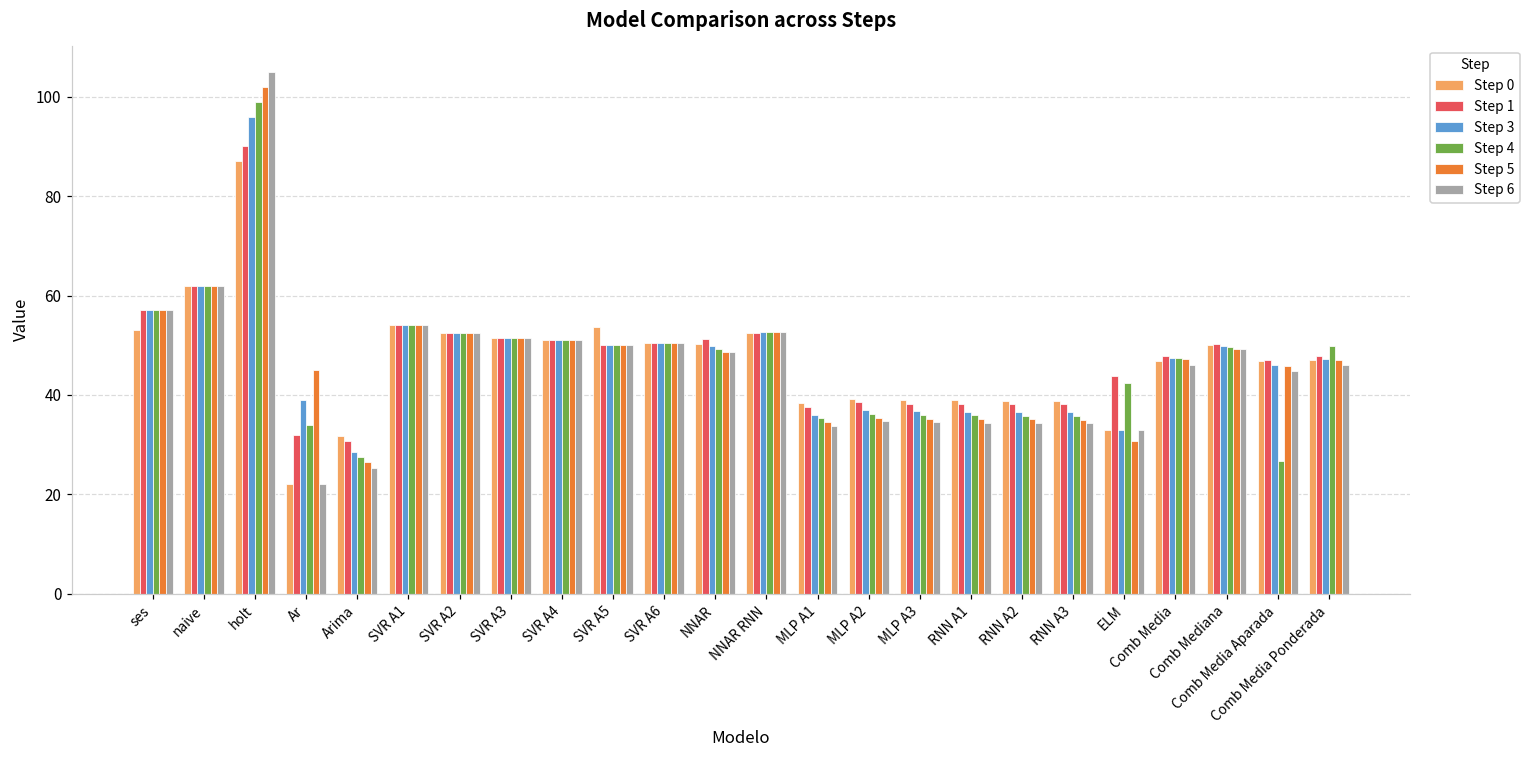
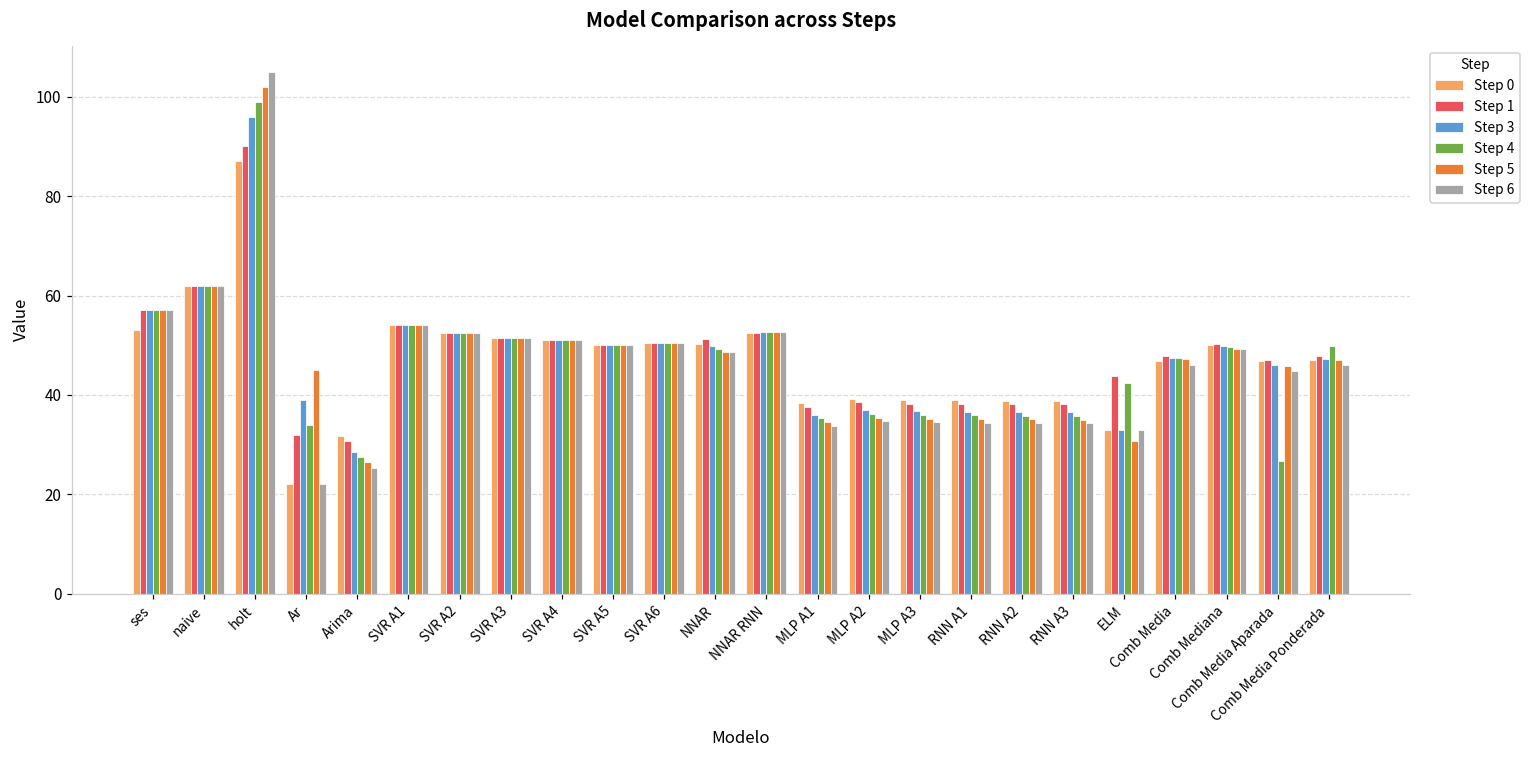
  {
    "Step 0": {
      "ses": 53,
      "naive": 62,
      "holt": 87,
      "Ar": 22,
      "Arima": 32,
      "SVR A1": 54,
      "SVR A2": 52,
      "SVR A3": 52,
      "SVR A4": 51,
-     "SVR A5": 54,
+     "SVR A5": 50,
      "SVR A6": 51,
      "NNAR": 50,
      "NNAR RNN": 52,
      "MLP A1": 38,
      "MLP A2": 39,
      "MLP A3": 39,
      "RNN A1": 39,
      "RNN A2": 39,
      "RNN A3": 39,
      "ELM": 33,
      "Comb Media": 47,
      "Comb Mediana": 50,
      "Comb Media Aparada": 47,
      "Comb Media Ponderada": 47
    },
    "Step 3": {
      "ses": 57,
      "naive": 62,
      "holt": 96,
      "Ar": 39,
      "Arima": 29,
      "SVR A1": 54,
      "SVR A2": 52,
      "SVR A3": 52,
      "SVR A4": 51,
      "SVR A5": 50,
      "SVR A6": 51,
      "NNAR": 50,
      "NNAR RNN": 53,
      "MLP A1": 36,
      "MLP A2": 37,
      "MLP A3": 37,
      "RNN A1": 37,
      "RNN A2": 37,
      "RNN A3": 37,
      "ELM": 33,
      "Comb Media": 47,
      "Comb Mediana": 50,
      "Comb Media Aparada": 46,
      "Comb Media Ponderada": 47
    },
    "Step 4": {
      "ses": 57,
      "naive": 62,
      "holt": 99,
      "Ar": 34,
      "Arima": 28,
      "SVR A1": 54,
      "SVR A2": 52,
      "SVR A3": 52,
      "SVR A4": 51,
      "SVR A5": 50,
      "SVR A6": 51,
      "NNAR": 49,
      "NNAR RNN": 53,
      "MLP A1": 35,
      "MLP A2": 36,
      "MLP A3": 36,
      "RNN A1": 36,
      "RNN A2": 36,
      "RNN A3": 36,
      "ELM": 42,
      "Comb Media": 47,
      "Comb Mediana": 50,
      "Comb Media Aparada": 27,
      "Comb Media Ponderada": 50
    },
    "Step 6": {
      "ses": 57,
      "naive": 62,
      "holt": 105,
      "Ar": 22,
      "Arima": 25,
      "SVR A1": 54,
      "SVR A2": 52,
      "SVR A3": 52,
      "SVR A4": 51,
      "SVR A5": 50,
      "SVR A6": 51,
      "NNAR": 49,
      "NNAR RNN": 53,
      "MLP A1": 34,
      "MLP A2": 35,
      "MLP A3": 34,
      "RNN A1": 34,
      "RNN A2": 34,
      "RNN A3": 34,
      "ELM": 33,
      "Comb Media": 46,
      "Comb Mediana": 49,
      "Comb Media Aparada": 45,
      "Comb Media Ponderada": 46
    }
  }
